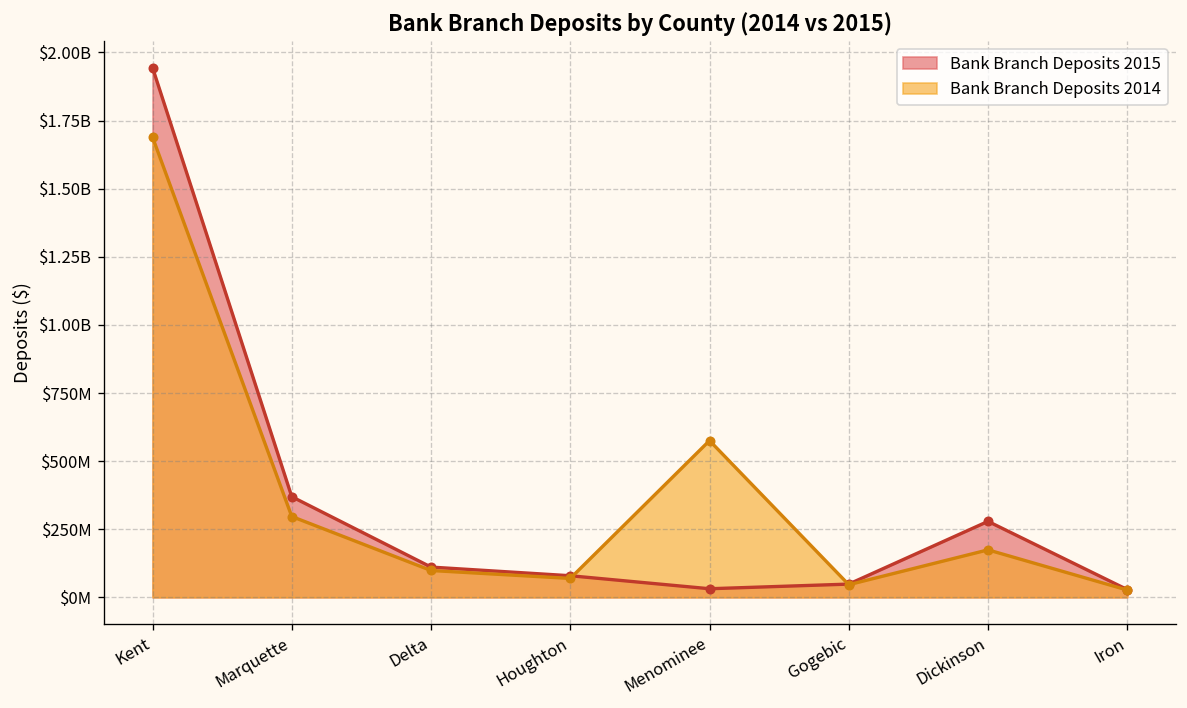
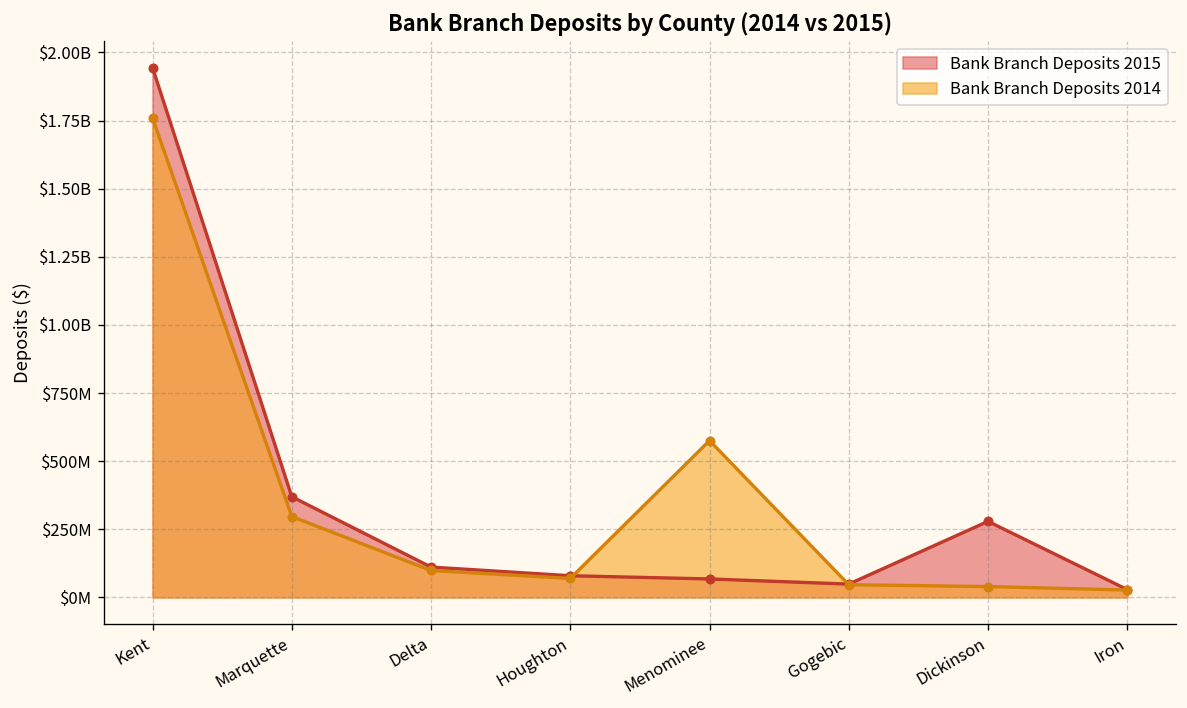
  {
    "Bank Branch Deposits 2015": {
      "Kent": "$1940000000",
      "Marquette": "$370000000",
      "Delta": "$110000000",
-     "Menominee": "$30000000",
+     "Menominee": "$70000000",
      "Dickinson": "$280000000"
    },
    "Bank Branch Deposits 2014": {
-     "Kent": "$1690000000",
+     "Kent": "$1760000000",
      "Marquette": "$300000000",
      "Delta": "$100000000",
      "Menominee": "$580000000",
-     "Dickinson": "$170000000"
+     "Dickinson": "$40000000"
    }
  }
